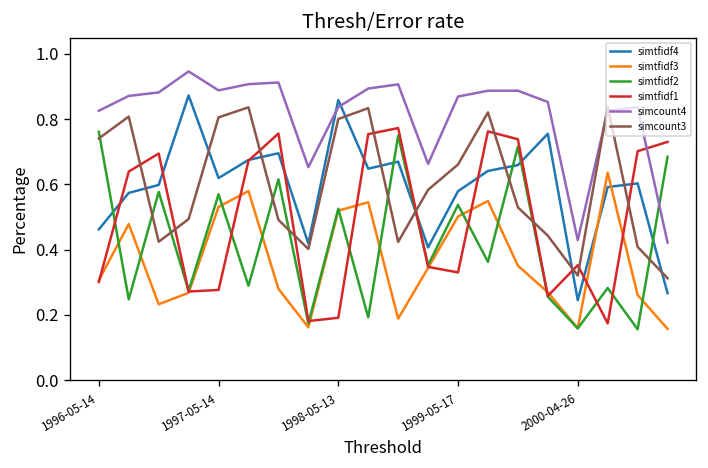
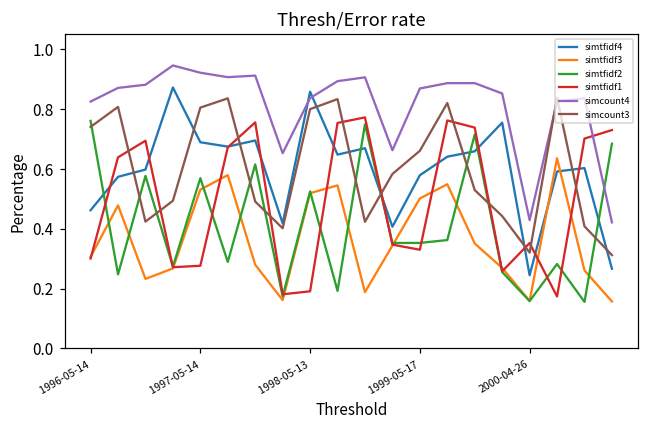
  {
    "simtfidf4": {
      "1996-05-14": 0.46,
-     "1997-05-14": 0.62,
+     "1997-05-14": 0.69,
      "1998-05-13": 0.86,
      "1999-05-17": 0.58,
      "2000-04-26": 0.25
    },
    "simtfidf3": {
      "1997-05-14": 0.53,
      "1999-05-17": 0.50
    },
    "simtfidf2": {
      "1996-05-14": 0.76,
      "1997-05-14": 0.57,
-     "1999-05-17": 0.54
+     "1999-05-17": 0.35
    },
    "simtfidf1": {
      "1997-05-14": 0.28,
      "1998-05-13": 0.19,
      "1999-05-17": 0.33,
      "2000-04-26": 0.35
    },
    "simcount4": {
      "1996-05-14": 0.83,
-     "1997-05-14": 0.89,
+     "1997-05-14": 0.92,
      "1998-05-13": 0.84,
      "1999-05-17": 0.87,
      "2000-04-26": 0.43
    },
    "simcount3": {
      "1996-05-14": 0.74,
      "1997-05-14": 0.81,
      "1998-05-13": 0.80,
      "1999-05-17": 0.66,
      "2000-04-26": 0.32
    }
  }
